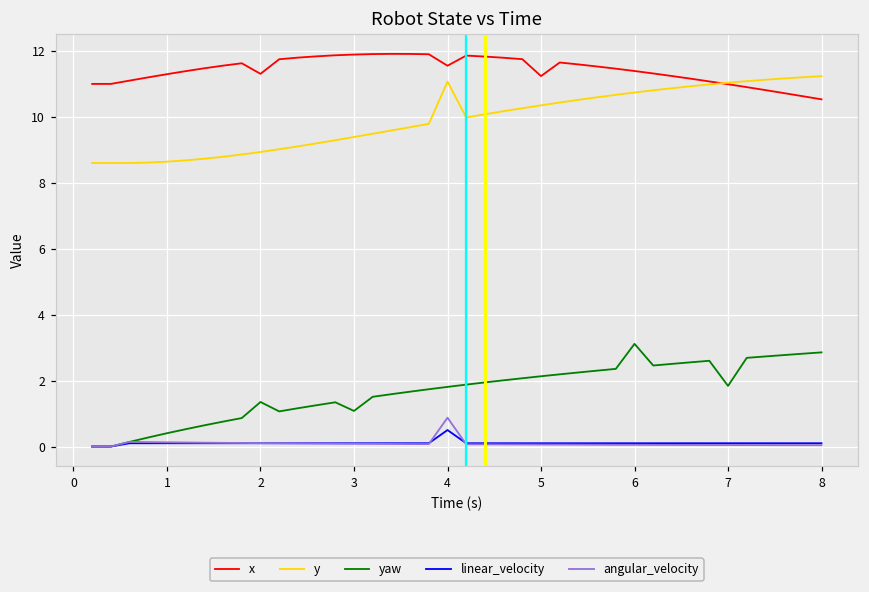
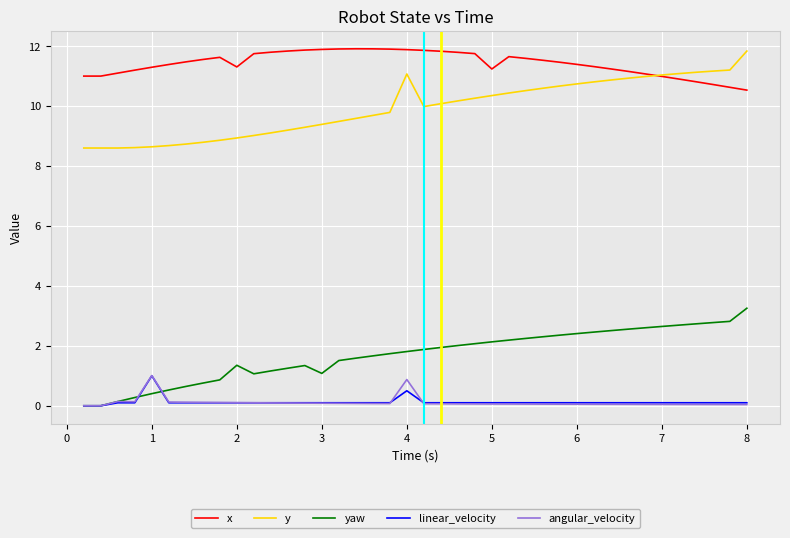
  {
    "x": {
      "1": 11.3,
      "2": 11.3,
      "3": 11.9,
-     "4": 11.6,
+     "4": 11.9,
      "5": 11.2,
      "6": 11.4,
      "8": 10.5
    },
    "y": {
      "1": 8.6,
      "2": 8.9,
      "3": 9.4,
      "4": 11.1,
      "5": 10.4,
      "6": 10.7,
-     "8": 11.2
+     "8": 11.8
    },
    "yaw": {
      "1": 0.4,
      "2": 1.4,
      "3": 1.1,
      "4": 1.8,
      "5": 2.1,
-     "6": 3.1,
-     "7": 1.8,
-     "8": 2.9
+     "6": 2.4,
+     "7": 2.6,
+     "8": 3.3
    },
    "linear_velocity": {
-     "1": 0.1,
+     "1": 1.0,
      "4": 0.5
    },
    "angular_velocity": {
-     "1": 0.1,
+     "1": 1.0,
      "4": 0.9
    }
  }
